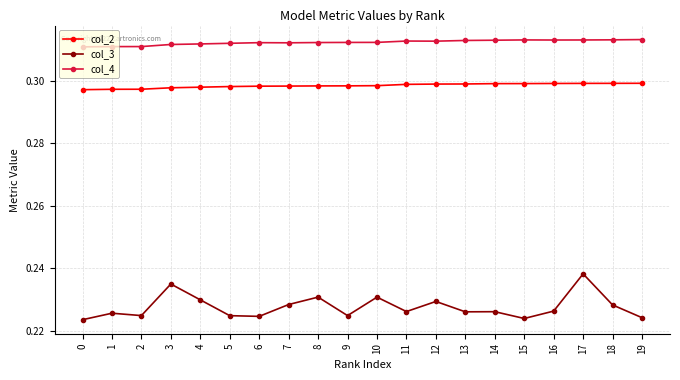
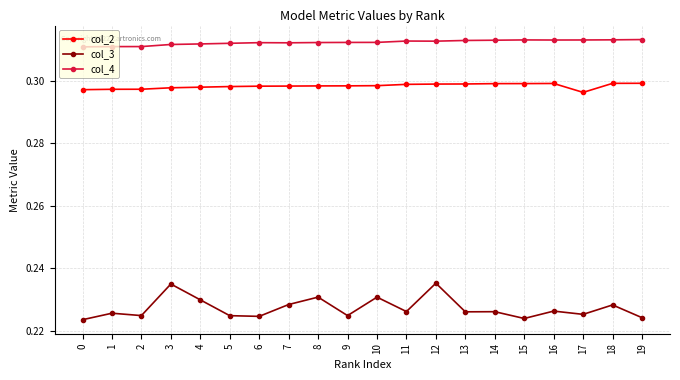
  {
    "col_2": {
      "0": 0.297,
      "1": 0.297,
      "2": 0.297,
      "3": 0.298,
      "4": 0.298,
      "5": 0.298,
      "6": 0.298,
      "7": 0.298,
      "8": 0.298,
      "9": 0.298,
      "10": 0.298,
      "11": 0.299,
      "12": 0.299,
      "13": 0.299,
      "14": 0.299,
      "15": 0.299,
      "16": 0.299,
-     "17": 0.299,
+     "17": 0.296,
      "18": 0.299,
      "19": 0.299
    },
    "col_3": {
      "0": 0.223,
      "1": 0.226,
      "2": 0.225,
      "3": 0.235,
      "4": 0.230,
      "5": 0.225,
      "6": 0.225,
      "7": 0.228,
      "8": 0.231,
      "9": 0.225,
      "10": 0.231,
      "11": 0.226,
-     "12": 0.229,
+     "12": 0.235,
      "13": 0.226,
      "14": 0.226,
      "15": 0.224,
      "16": 0.226,
-     "17": 0.238,
+     "17": 0.225,
      "18": 0.228,
      "19": 0.224
    },
    "col_4": {
      "3": 0.312,
      "4": 0.312,
      "5": 0.312,
      "6": 0.312,
      "7": 0.312,
      "8": 0.312,
      "9": 0.312,
      "10": 0.312,
      "11": 0.313,
      "12": 0.313,
      "13": 0.313,
      "14": 0.313,
      "15": 0.313,
      "16": 0.313,
      "17": 0.313,
      "18": 0.313,
      "19": 0.313
    }
  }
